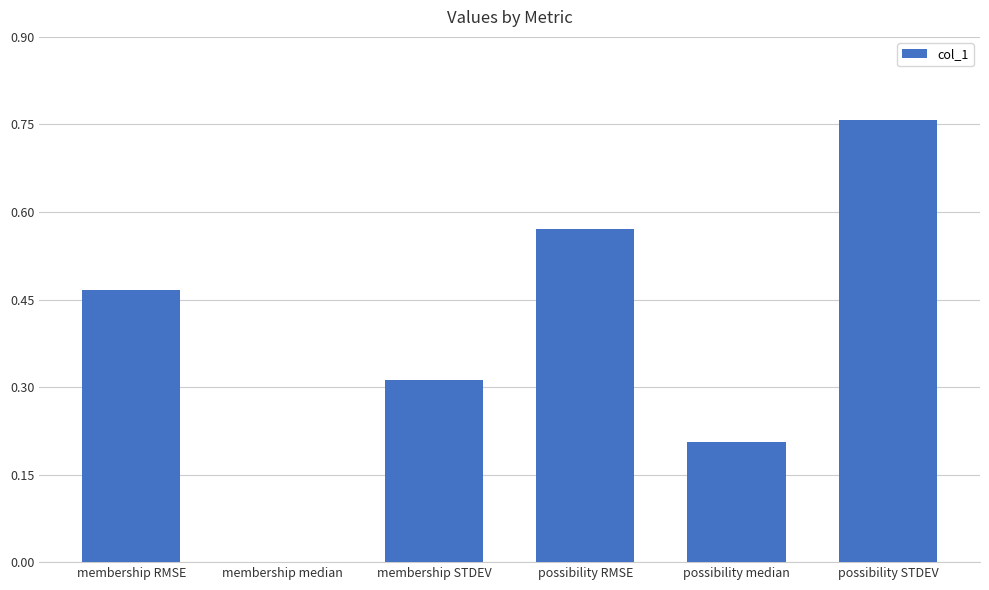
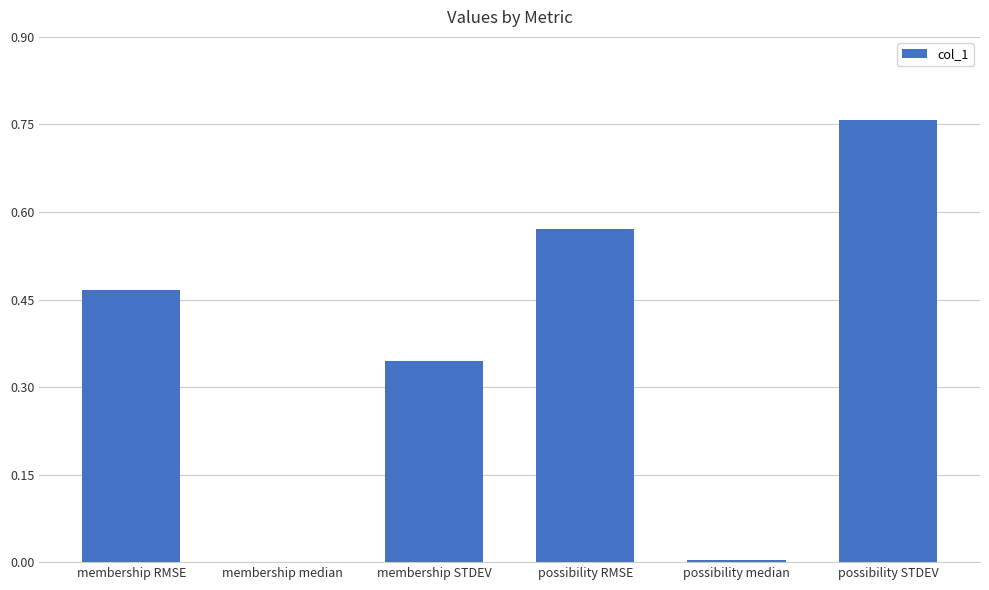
  {
    "membership RMSE": 0.47,
-   "membership STDEV": 0.31,
+   "membership STDEV": 0.35,
    "possibility RMSE": 0.57,
-   "possibility median": 0.21,
+   "possibility median": 0.00,
    "possibility STDEV": 0.76
  }
